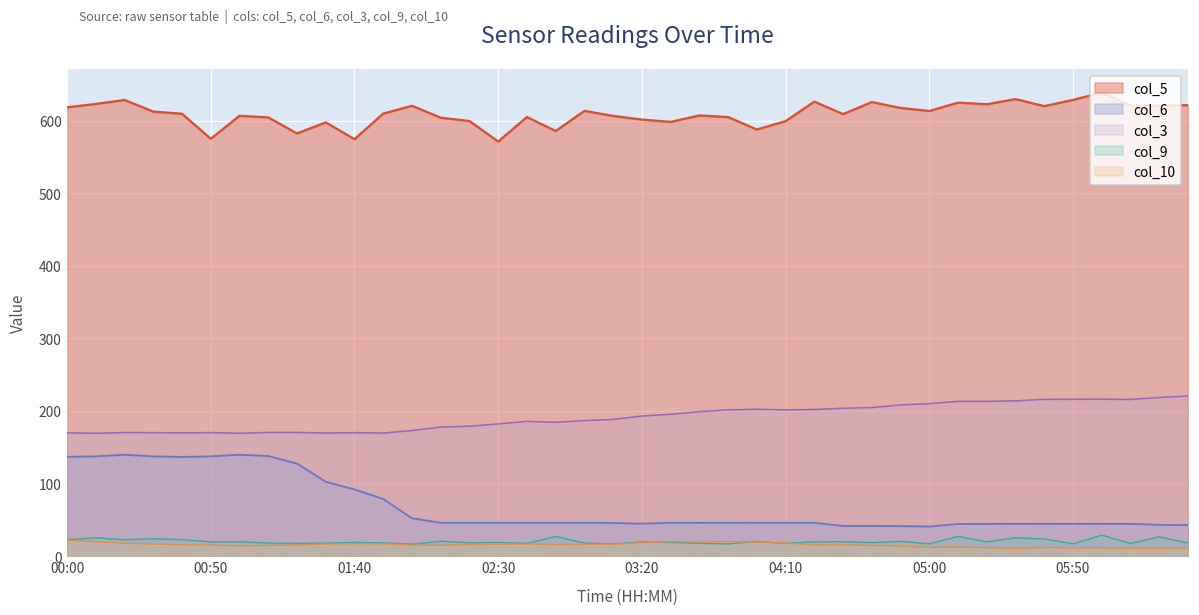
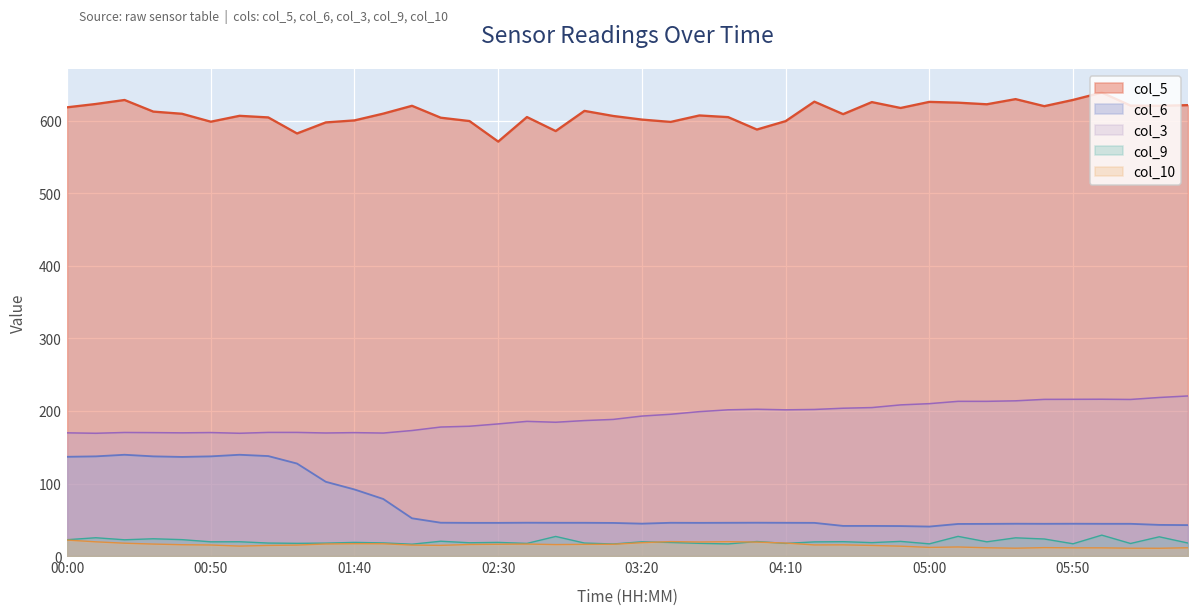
  {
    "col_5": {
      "00:00": 620,
-     "00:50": 570,
-     "01:40": 570,
+     "00:50": 600,
+     "01:40": 600,
      "02:30": 570,
      "03:20": 600,
      "04:10": 600,
-     "05:00": 610,
+     "05:00": 630,
      "05:50": 630
    }
  }
